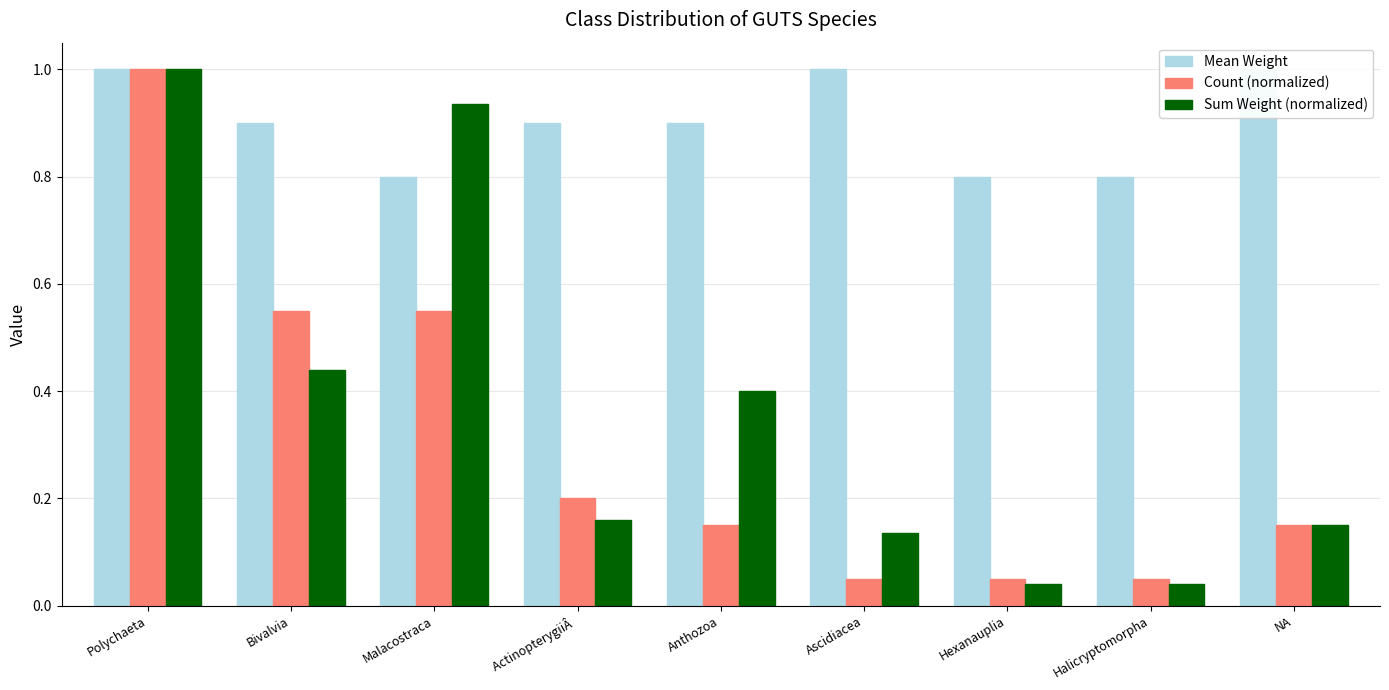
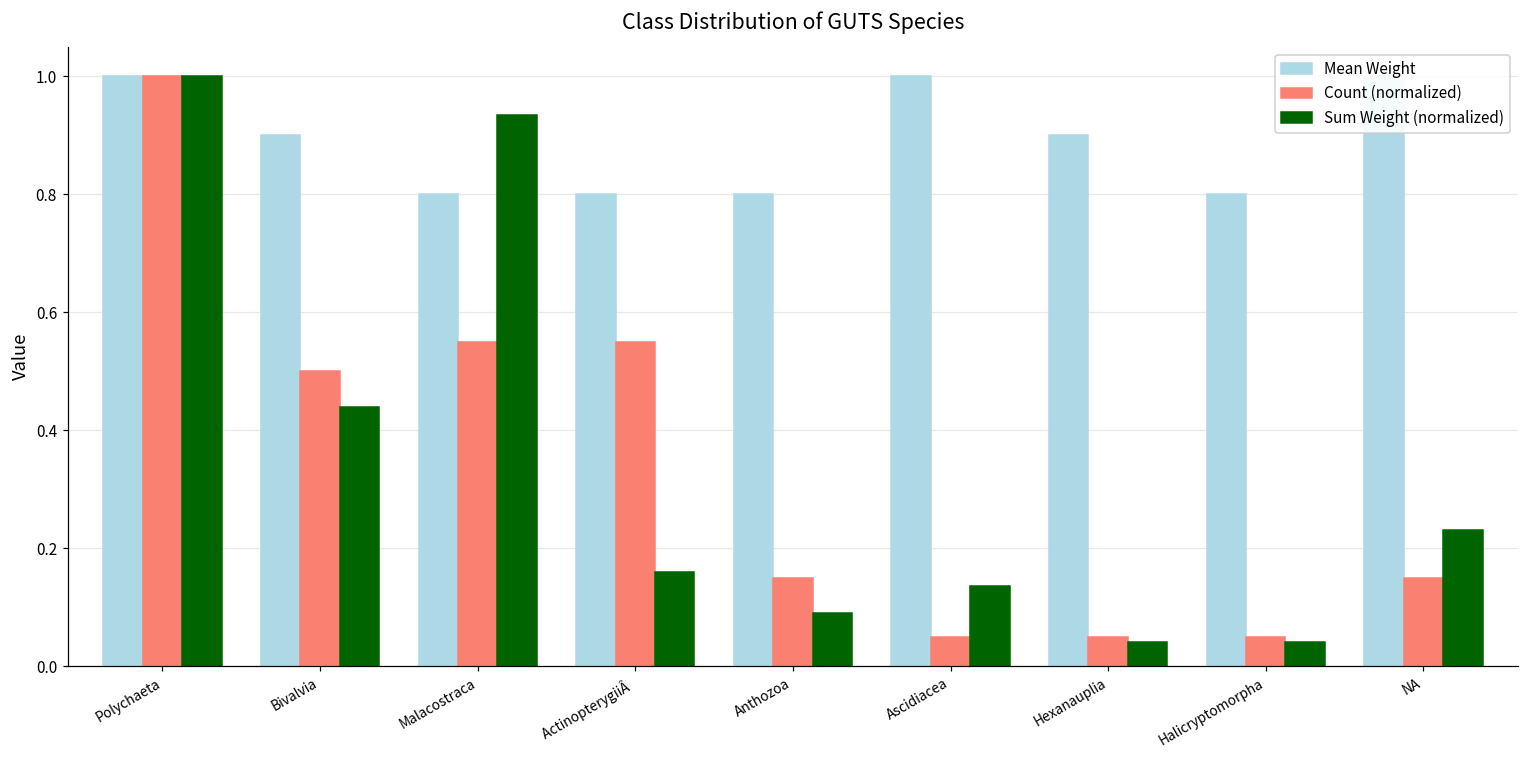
  {
    "Mean Weight": {
      "Polychaeta": 1.0,
      "Bivalvia": 0.9,
      "Malacostraca": 0.8,
-     "ActinopterygiiÂ": 0.9,
-     "Anthozoa": 0.9,
+     "ActinopterygiiÂ": 0.8,
+     "Anthozoa": 0.8,
      "Ascidiacea": 1.0,
-     "Hexanauplia": 0.8,
+     "Hexanauplia": 0.9,
      "Halicryptomorpha": 0.8
    },
    "Count (normalized)": {
      "Polychaeta": 1.00,
-     "Bivalvia": 0.55,
+     "Bivalvia": 0.50,
      "Malacostraca": 0.55,
-     "ActinopterygiiÂ": 0.20,
+     "ActinopterygiiÂ": 0.55,
      "Anthozoa": 0.15,
      "Ascidiacea": 0.05,
      "Hexanauplia": 0.05,
      "Halicryptomorpha": 0.05,
      "NA": 0.15
    },
    "Sum Weight (normalized)": {
      "Polychaeta": 1.00,
      "Bivalvia": 0.44,
      "Malacostraca": 0.93,
      "ActinopterygiiÂ": 0.16,
-     "Anthozoa": 0.40,
+     "Anthozoa": 0.09,
      "Ascidiacea": 0.14,
      "Hexanauplia": 0.04,
      "Halicryptomorpha": 0.04,
-     "NA": 0.15
+     "NA": 0.23
    }
  }
